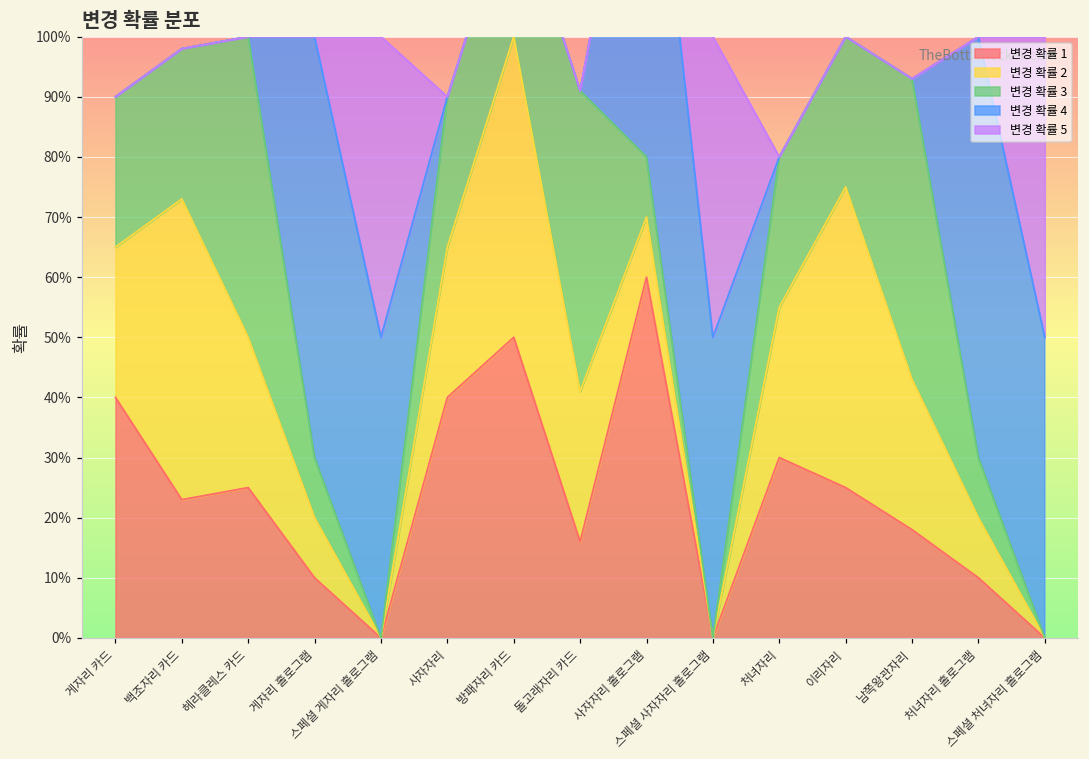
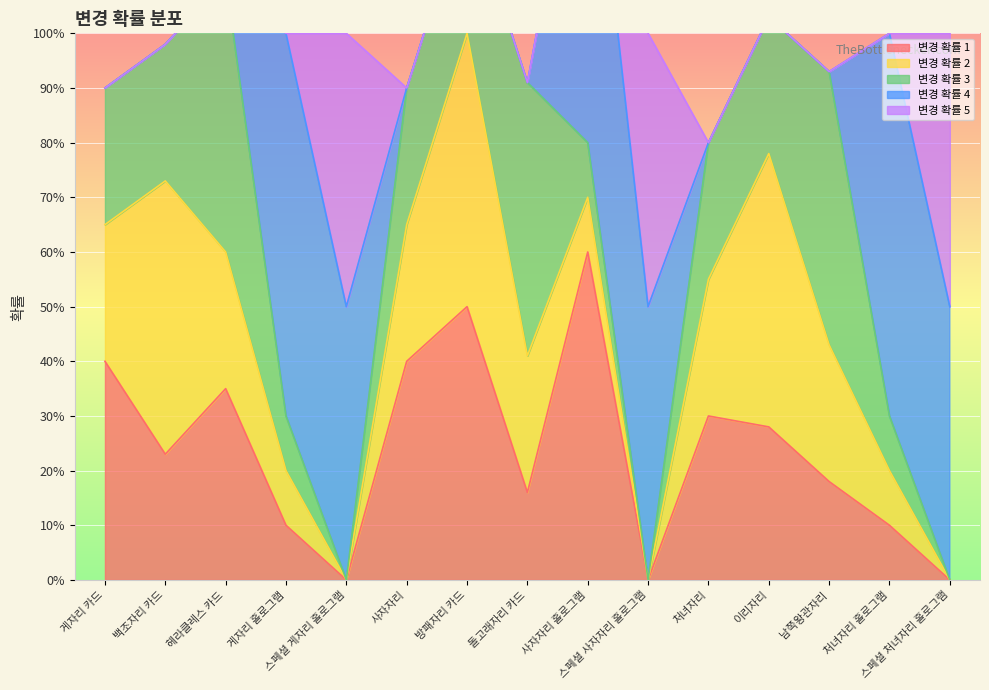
  {
    "변경 확률 1": {
      "게자리 카드": "40%",
      "백조자리 카드": "23%",
-     "헤라클레스 카드": "25%",
+     "헤라클레스 카드": "35%",
      "게자리 홀로그램": "10%",
      "사자자리": "40%",
      "방패자리 카드": "50%",
      "돌고래자리 카드": "16%",
      "사자자리 홀로그램": "60%",
      "처녀자리": "30%",
-     "이리자리": "25%",
+     "이리자리": "28%",
      "남쪽왕관자리": "18%",
      "처녀자리 홀로그램": "10%"
    },
    "변경 확률 2": {
      "게자리 카드": "25%",
      "백조자리 카드": "50%",
      "헤라클레스 카드": "25%",
      "게자리 홀로그램": "10%",
      "사자자리": "25%",
      "방패자리 카드": "50%",
      "돌고래자리 카드": "25%",
      "사자자리 홀로그램": "10%",
      "처녀자리": "25%",
      "이리자리": "50%",
      "남쪽왕관자리": "25%",
      "처녀자리 홀로그램": "10%"
    },
    "변경 확률 3": {
      "게자리 홀로그램": "10%",
      "사자자리 홀로그램": "10%",
      "처녀자리 홀로그램": "10%"
    },
    "변경 확률 4": {
      "스페셜 게자리 홀로그램": "50%",
      "스페셜 사자자리 홀로그램": "50%",
      "스페셜 처녀자리 홀로그램": "50%"
    },
    "변경 확률 5": {
      "스페셜 게자리 홀로그램": "50%",
      "스페셜 사자자리 홀로그램": "50%",
      "스페셜 처녀자리 홀로그램": "50%"
    }
  }
